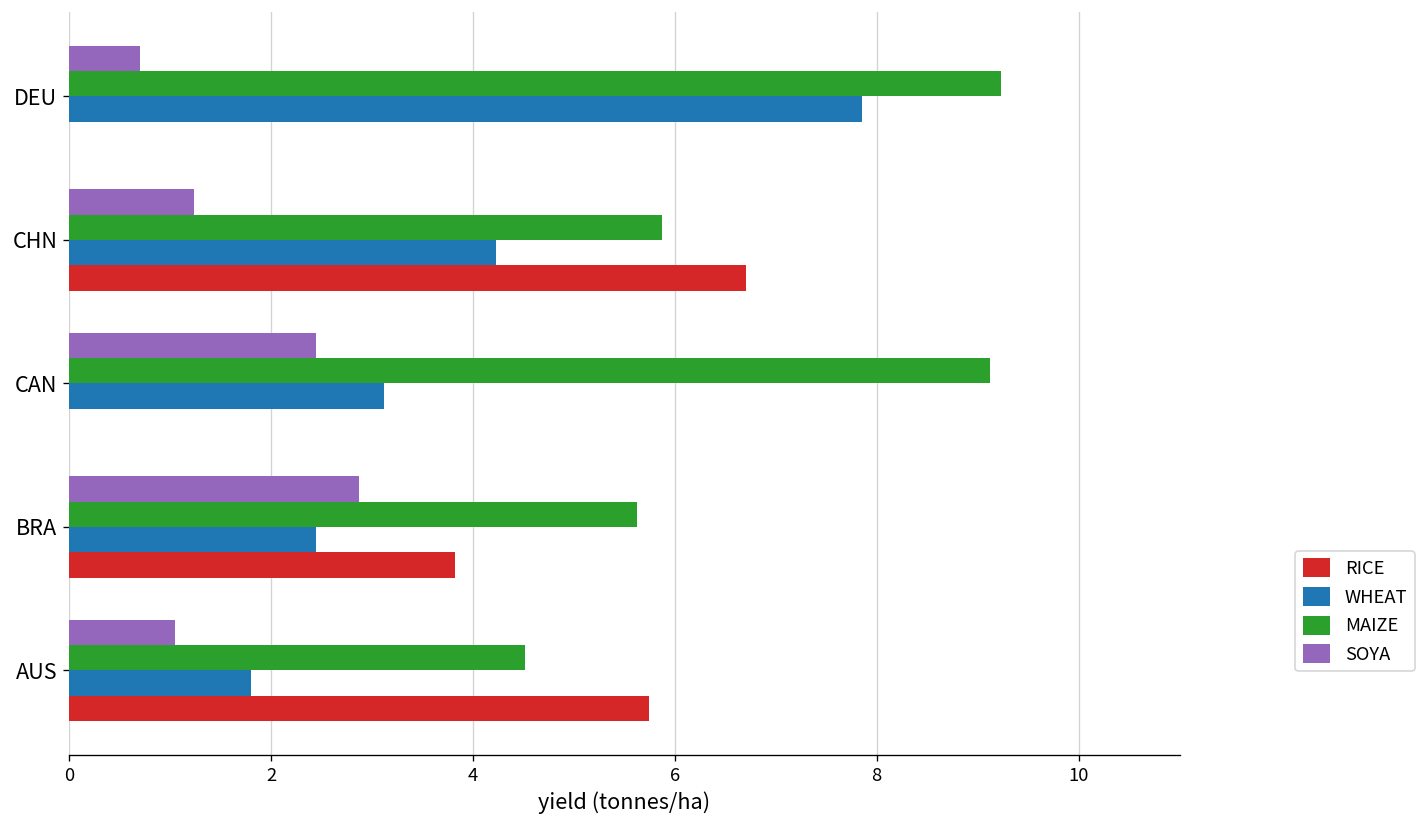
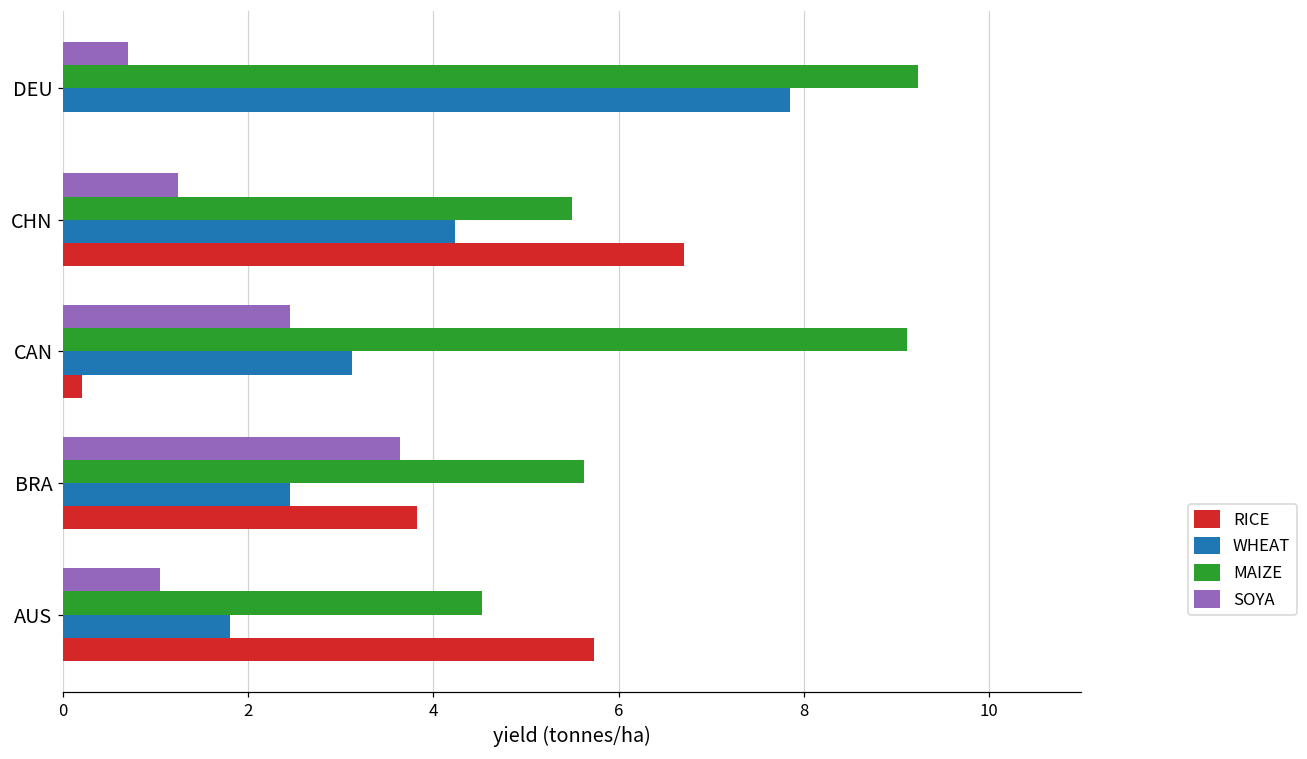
  {
    "RICE": {
      "DEU": 0.0,
      "CHN": 6.7,
-     "CAN": 0.0,
+     "CAN": 0.2,
      "BRA": 3.8,
      "AUS": 5.7
    },
    "WHEAT": {
      "DEU": 7.9,
      "CHN": 4.2,
      "CAN": 3.1,
      "BRA": 2.5,
      "AUS": 1.8
    },
    "MAIZE": {
      "DEU": 9.2,
-     "CHN": 5.9,
+     "CHN": 5.5,
      "CAN": 9.1,
      "BRA": 5.6,
      "AUS": 4.5
    },
    "SOYA": {
      "DEU": 0.7,
      "CHN": 1.2,
      "CAN": 2.5,
-     "BRA": 2.9,
+     "BRA": 3.6,
      "AUS": 1.1
    }
  }
